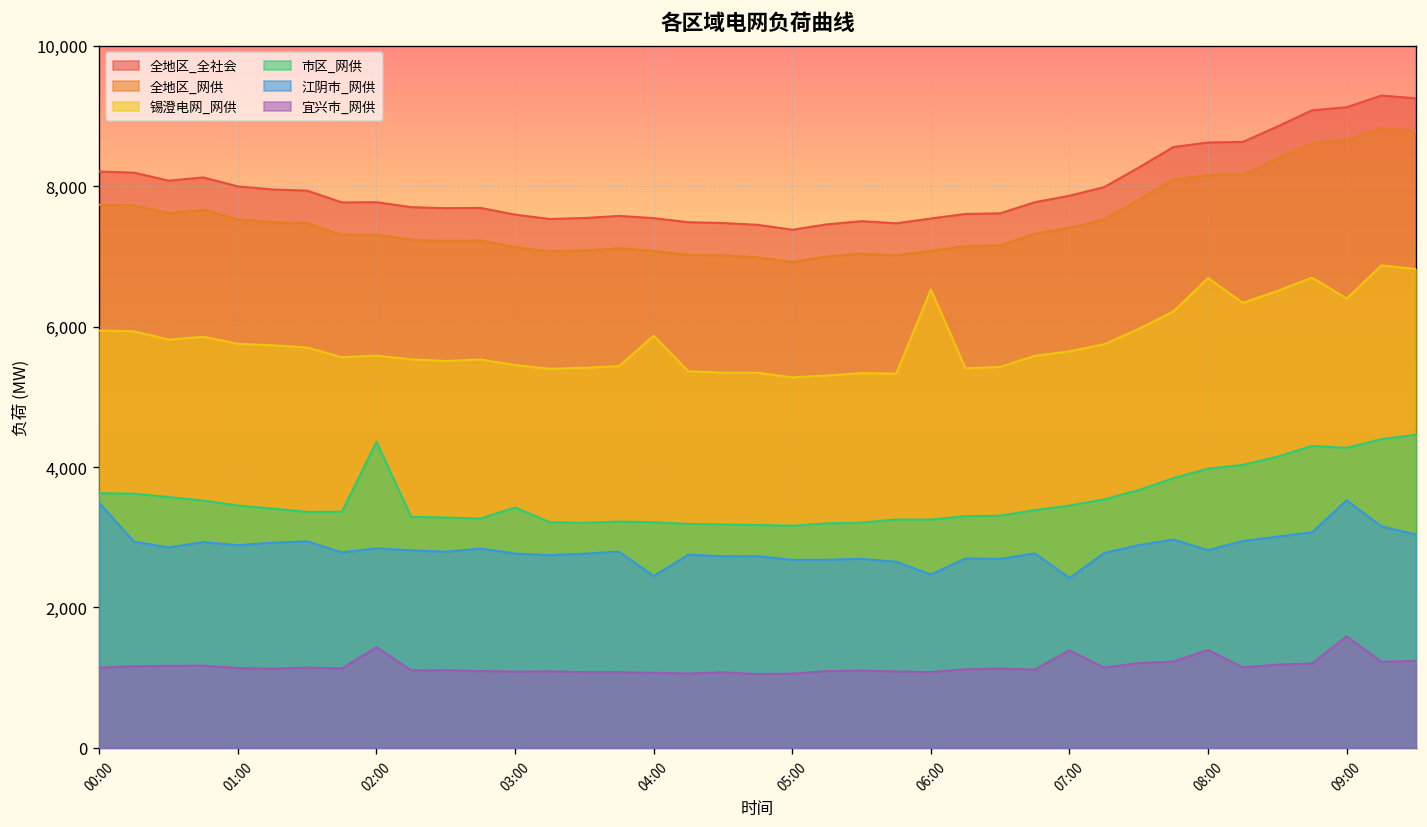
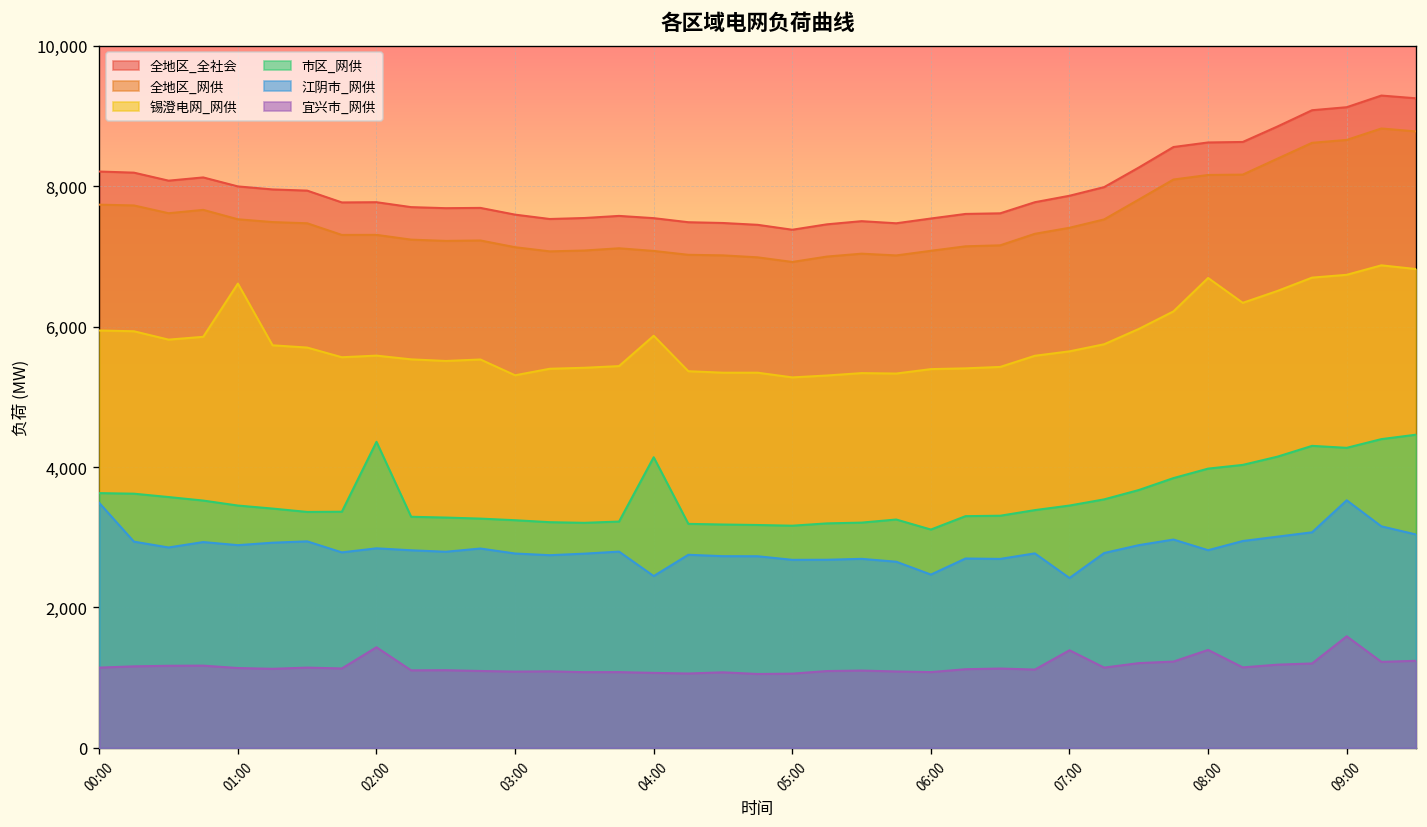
  {
    "锡澄电网_网供": {
      "00:00": "5,900",
-     "01:00": "5,800",
+     "01:00": "6,600",
      "02:00": "5,600",
-     "03:00": "5,500",
+     "03:00": "5,300",
      "04:00": "5,900",
      "05:00": "5,300",
-     "06:00": "6,500",
+     "06:00": "5,400",
      "07:00": "5,600",
      "08:00": "6,700",
-     "09:00": "6,400"
+     "09:00": "6,700"
    },
    "市区_网供": {
      "00:00": "3,600",
      "01:00": "3,500",
      "02:00": "4,400",
-     "03:00": "3,400",
-     "04:00": "3,200",
+     "03:00": "3,200",
+     "04:00": "4,100",
      "05:00": "3,200",
-     "06:00": "3,300",
+     "06:00": "3,100",
      "07:00": "3,500",
      "08:00": "4,000",
      "09:00": "4,300"
    },
    "江阴市_网供": {
      "00:00": "3,500",
      "01:00": "2,900",
      "02:00": "2,800",
      "03:00": "2,800",
      "04:00": "2,400",
      "05:00": "2,700",
      "06:00": "2,500",
      "07:00": "2,400",
      "08:00": "2,800",
      "09:00": "3,500"
    },
    "宜兴市_网供": {
      "00:00": "1,100",
      "01:00": "1,100",
      "02:00": "1,400",
      "03:00": "1,100",
      "04:00": "1,100",
      "05:00": "1,100",
      "06:00": "1,100",
      "07:00": "1,400",
      "08:00": "1,400",
      "09:00": "1,600"
    }
  }
